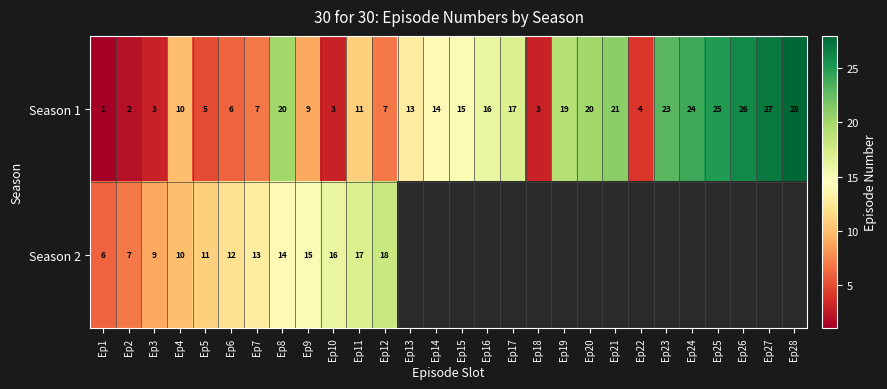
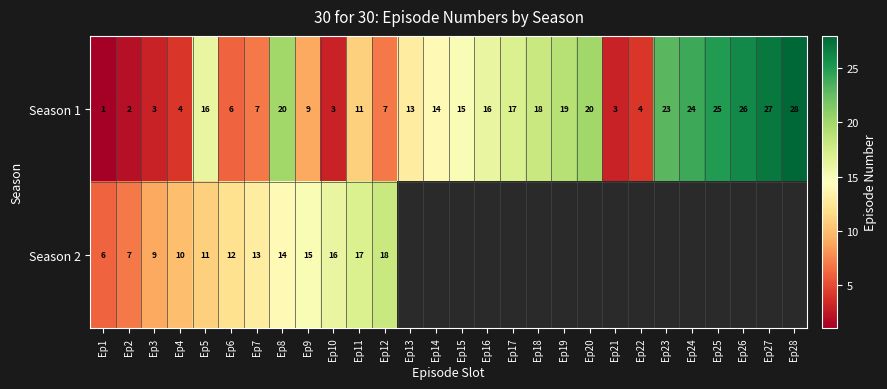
  {
    "Season 1": {
      "Ep1": 1,
      "Ep2": 2,
      "Ep3": 3,
-     "Ep4": 10,
-     "Ep5": 5,
+     "Ep4": 4,
+     "Ep5": 16,
      "Ep6": 6,
      "Ep7": 7,
      "Ep8": 20,
      "Ep9": 9,
      "Ep10": 3,
      "Ep11": 11,
      "Ep12": 7,
      "Ep13": 13,
      "Ep14": 14,
      "Ep15": 15,
      "Ep16": 16,
      "Ep17": 17,
-     "Ep18": 3,
+     "Ep18": 18,
      "Ep19": 19,
      "Ep20": 20,
-     "Ep21": 21,
+     "Ep21": 3,
      "Ep22": 4,
      "Ep23": 23,
      "Ep24": 24,
      "Ep25": 25,
      "Ep26": 26,
      "Ep27": 27,
      "Ep28": 28
    },
    "Season 2": {
      "Ep1": 6,
      "Ep2": 7,
      "Ep3": 9,
      "Ep4": 10,
      "Ep5": 11,
      "Ep6": 12,
      "Ep7": 13,
      "Ep8": 14,
      "Ep9": 15,
      "Ep10": 16,
      "Ep11": 17,
      "Ep12": 18
    }
  }
